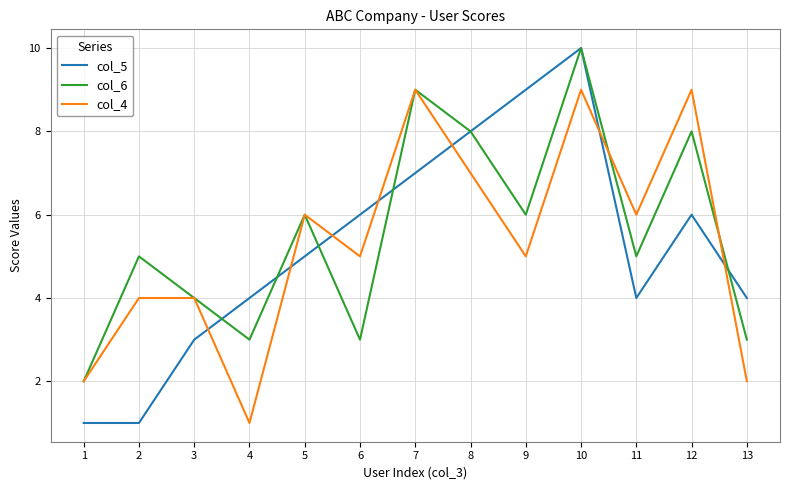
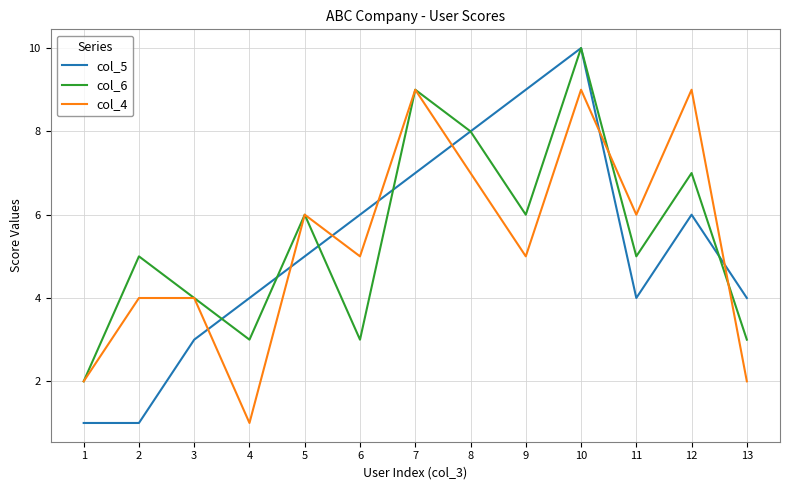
  {
    "col_5": {
      "1": 1,
      "2": 1,
      "3": 3,
      "4": 4,
      "5": 5,
      "6": 6,
      "7": 7,
      "9": 9,
      "11": 4,
      "12": 6,
      "13": 4
    },
    "col_6": {
      "2": 5,
      "4": 3,
      "6": 3,
      "9": 6,
      "11": 5,
-     "12": 8,
+     "12": 7,
      "13": 3
    },
    "col_4": {
      "2": 4,
      "4": 1,
      "6": 5,
      "8": 7,
      "9": 5,
      "10": 9,
      "11": 6,
      "12": 9,
      "13": 2
    }
  }
